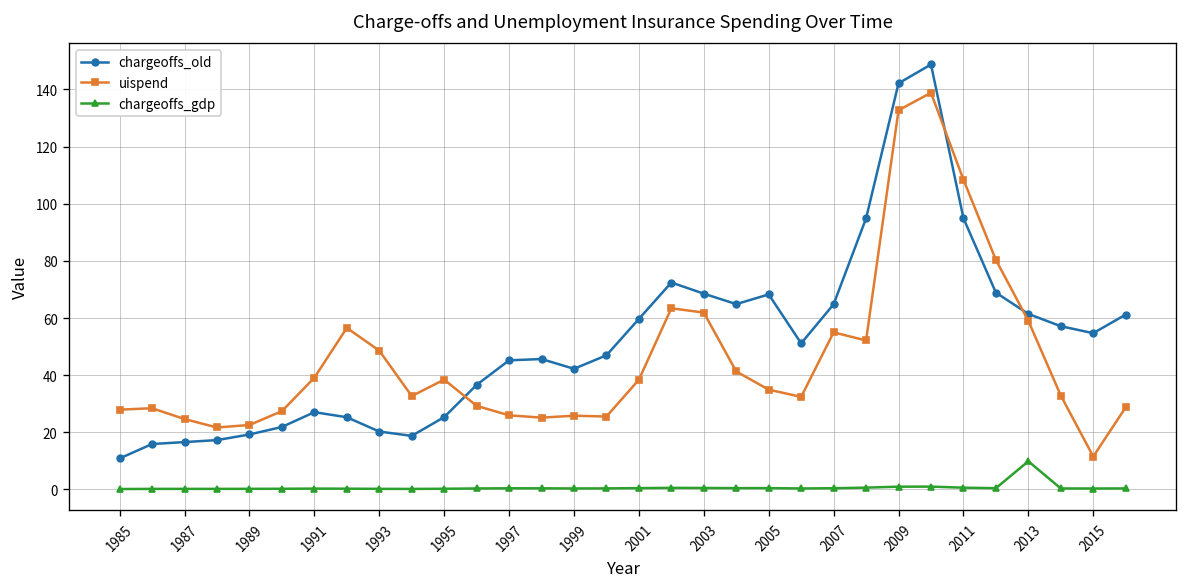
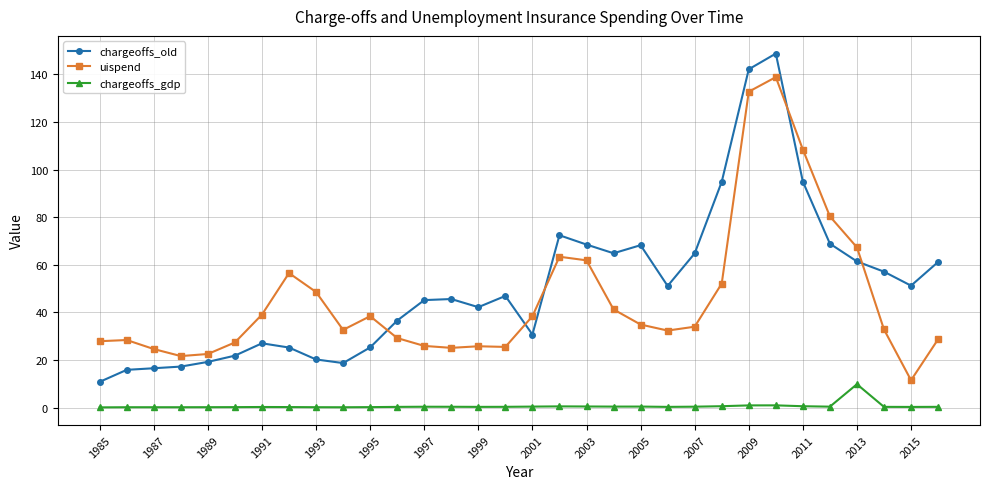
  {
    "chargeoffs_old": {
      "1985": 11,
      "1987": 17,
      "1989": 19,
      "1991": 27,
      "1993": 20,
      "1995": 25,
      "1997": 45,
      "1999": 42,
-     "2001": 60,
+     "2001": 31,
      "2003": 69,
      "2005": 68,
      "2007": 65,
      "2009": 142,
      "2011": 95,
      "2013": 61,
-     "2015": 55
+     "2015": 51
    },
    "uispend": {
      "1985": 28,
      "1987": 25,
      "1989": 23,
      "1991": 39,
      "1993": 49,
      "1995": 38,
      "1997": 26,
      "1999": 26,
      "2001": 38,
      "2003": 62,
      "2005": 35,
-     "2007": 55,
+     "2007": 34,
      "2009": 133,
      "2011": 108,
-     "2013": 59,
+     "2013": 67,
      "2015": 12
    },
    "chargeoffs_gdp": {
      "1985": 0,
      "1987": 0,
      "1989": 0,
      "1991": 0,
      "1993": 0,
      "1995": 0,
      "1997": 0,
      "1999": 0,
      "2001": 0,
      "2003": 1,
      "2005": 0,
      "2007": 0,
      "2009": 1,
      "2011": 1,
      "2013": 10,
      "2015": 0
    }
  }
